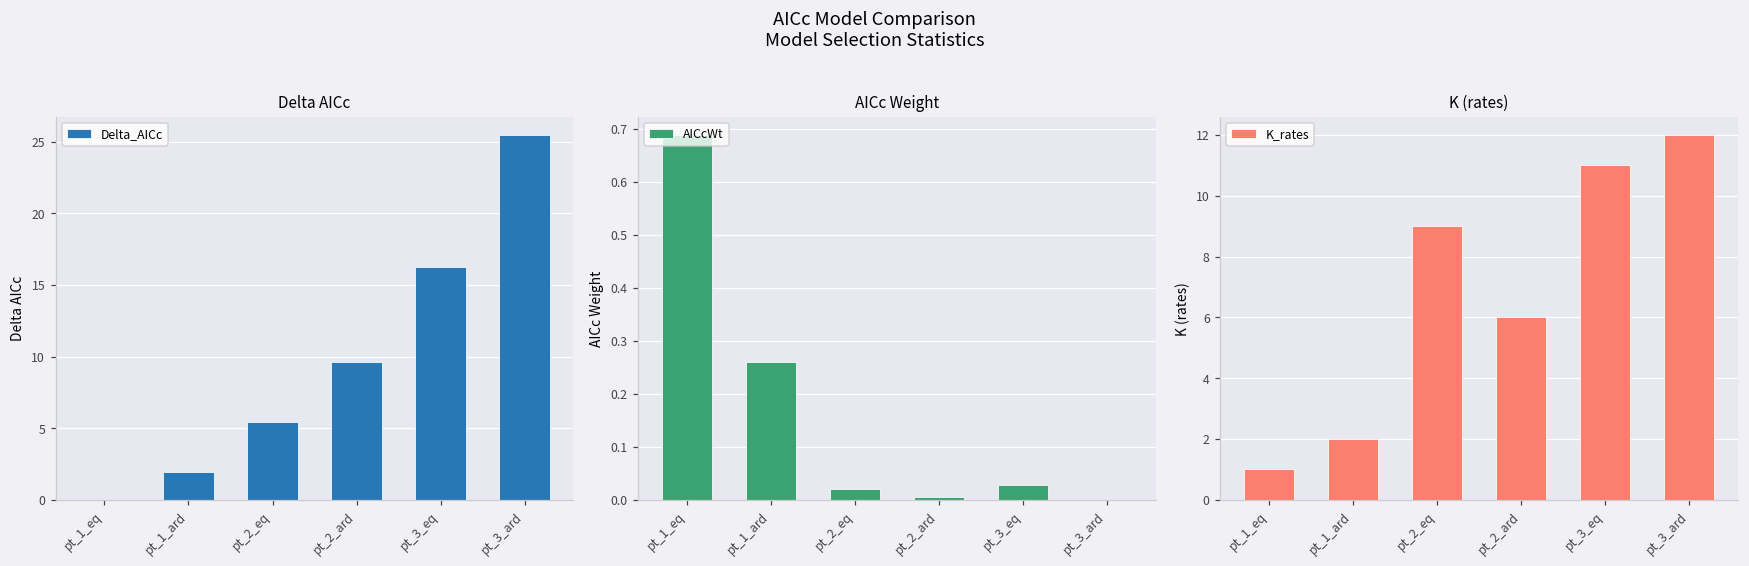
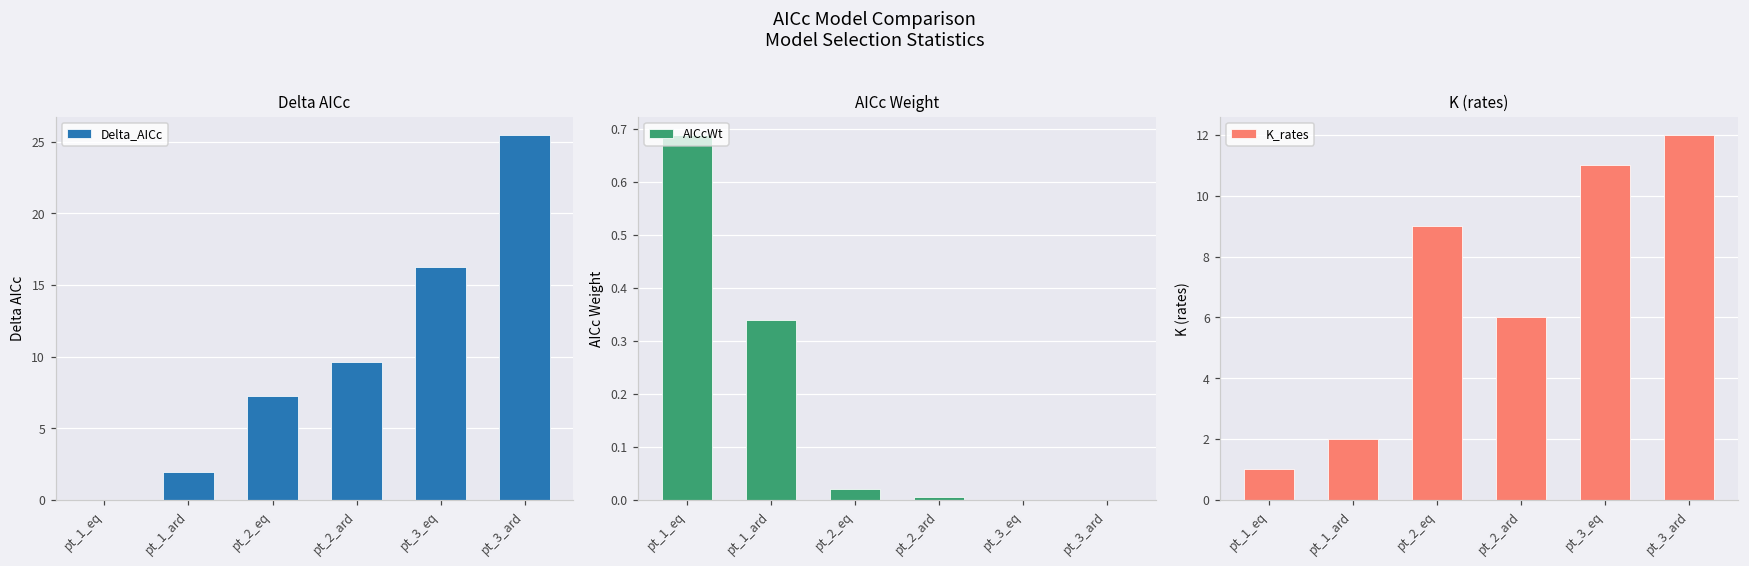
  {
    "Delta AICc": {
      "pt_1_eq": 0.0,
      "pt_1_ard": 1.9,
-     "pt_2_eq": 5.4,
+     "pt_2_eq": 7.2,
      "pt_2_ard": 9.6,
      "pt_3_eq": 16.3,
      "pt_3_ard": 25.5
    },
    "AICc Weight": {
-     "pt_1_ard": 0.26,
+     "pt_1_ard": 0.34,
      "pt_2_eq": 0.02,
      "pt_2_ard": 0.01,
-     "pt_3_eq": 0.03
+     "pt_3_eq": 0.00
    },
    "K (rates)": {
      "pt_1_eq": 1.0,
      "pt_1_ard": 2.0,
      "pt_2_eq": 9.0,
      "pt_2_ard": 6.0,
      "pt_3_eq": 11.0,
      "pt_3_ard": 12.0
    }
  }
